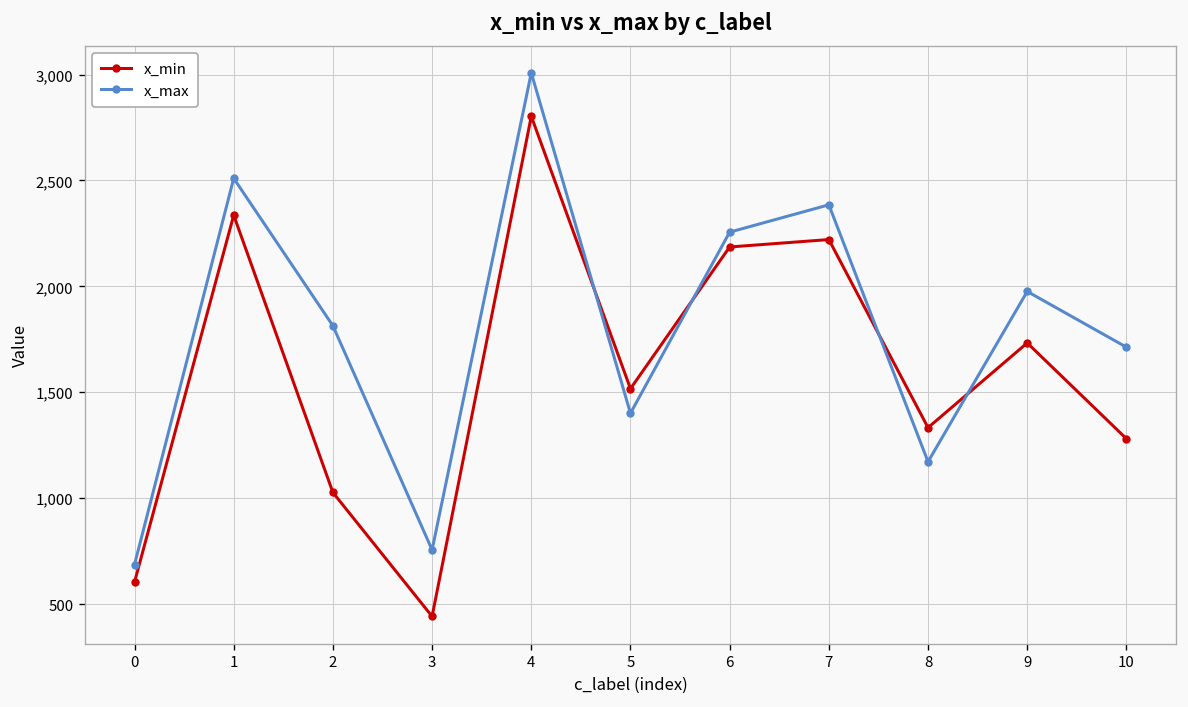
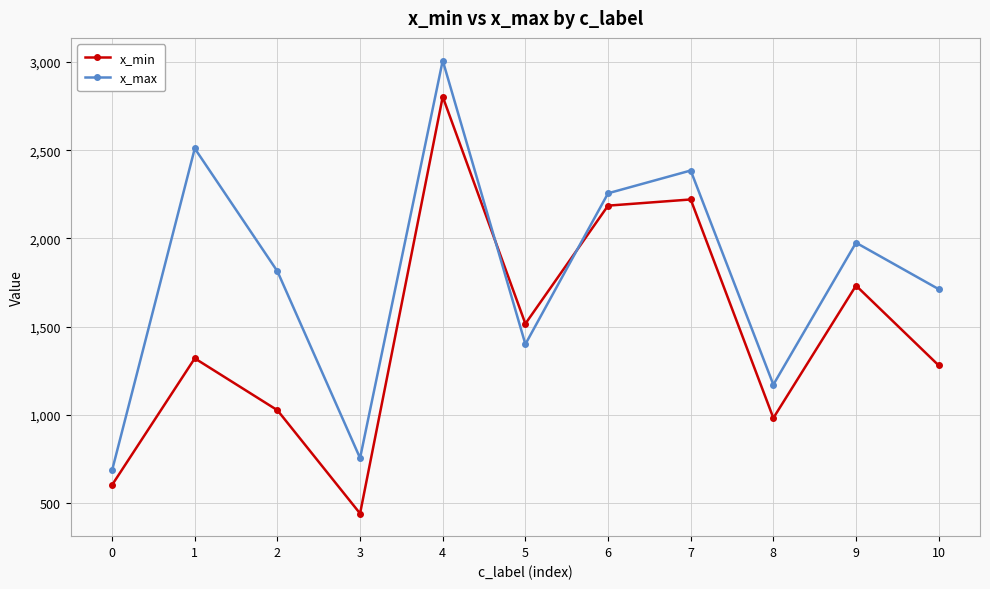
  {
    "x_min": {
      "0": "600",
-     "1": "2,340",
+     "1": "1,320",
      "2": "1,030",
      "3": "440",
      "4": "2,800",
      "5": "1,520",
      "6": "2,190",
      "7": "2,220",
-     "8": "1,330",
+     "8": "980",
      "9": "1,730",
      "10": "1,280"
    },
    "x_max": {
      "0": "690",
      "1": "2,510",
      "2": "1,810",
      "3": "760",
      "4": "3,010",
      "5": "1,400",
      "6": "2,260",
      "7": "2,390",
      "8": "1,170",
      "9": "1,980",
      "10": "1,710"
    }
  }
